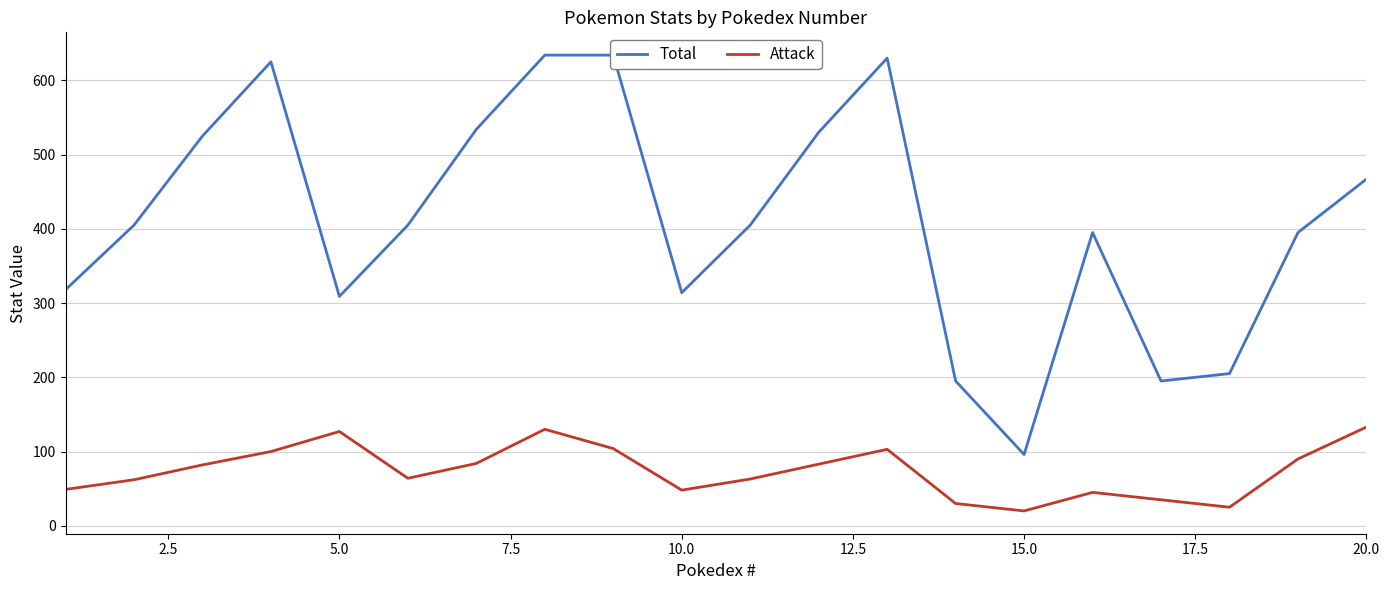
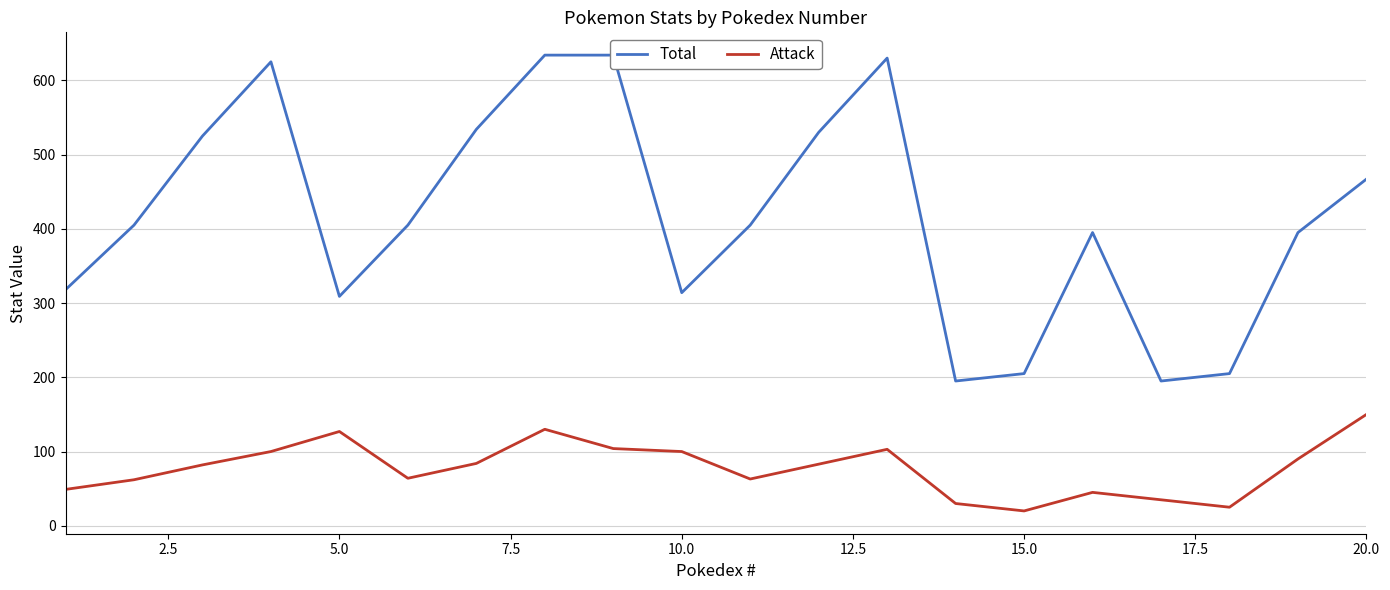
  {
    "Total": {
      "5.0": 310,
      "10.0": 310,
-     "15.0": 100,
+     "15.0": 210,
      "20.0": 470
    },
    "Attack": {
      "5.0": 130,
-     "10.0": 50,
+     "10.0": 100,
      "15.0": 20,
-     "20.0": 130
+     "20.0": 150
    }
  }
